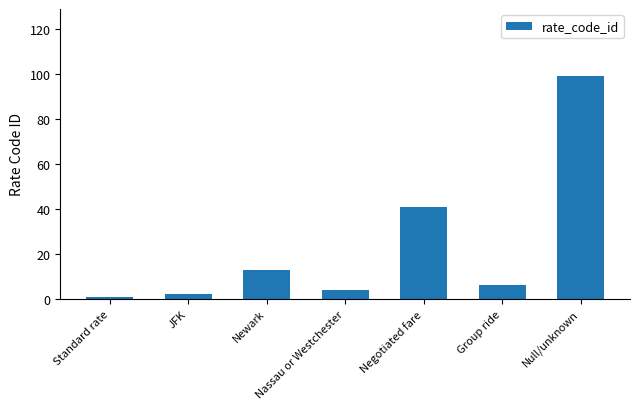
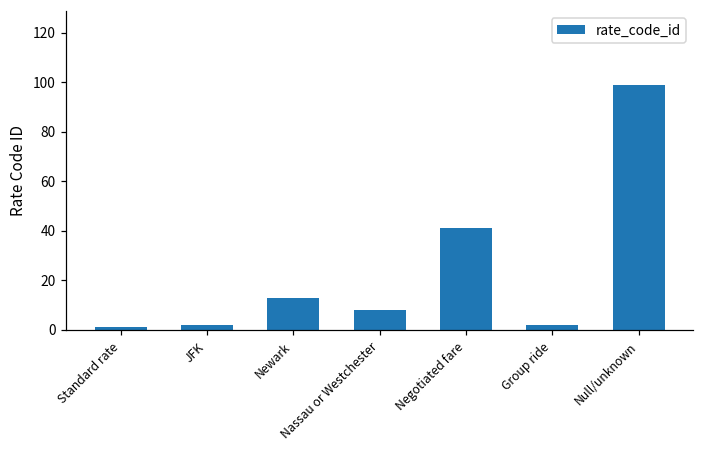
  {
    "JFK": 2,
    "Newark": 13,
-   "Nassau or Westchester": 4,
+   "Nassau or Westchester": 8,
    "Negotiated fare": 41,
-   "Group ride": 6,
+   "Group ride": 2,
    "Null/unknown": 99
  }
